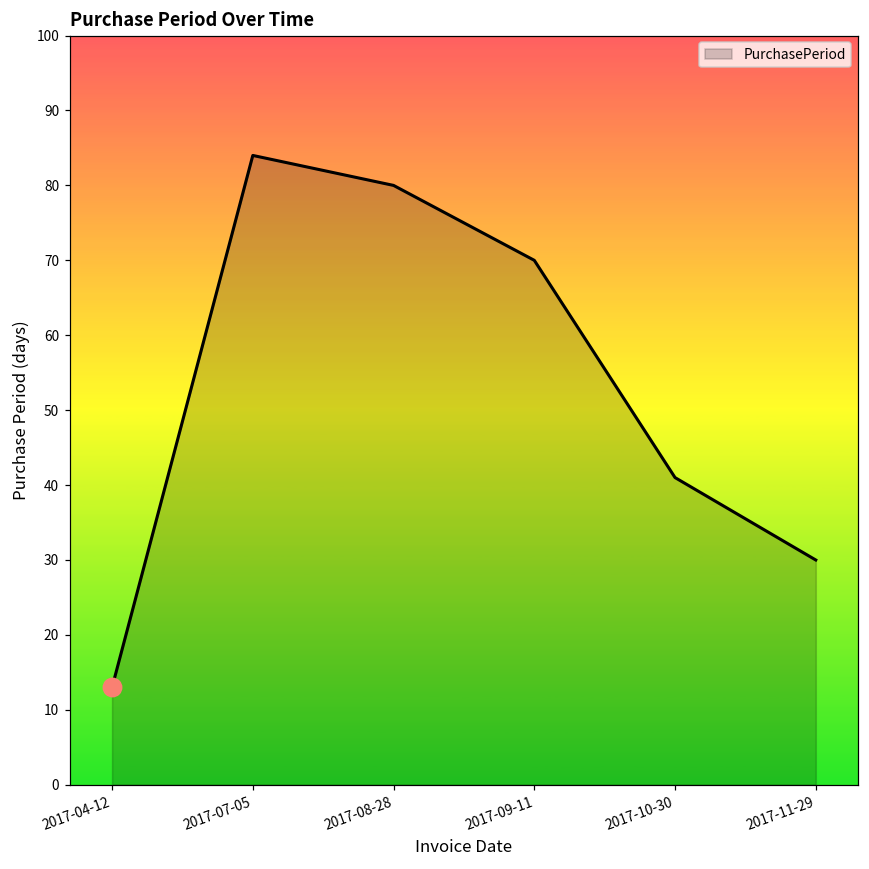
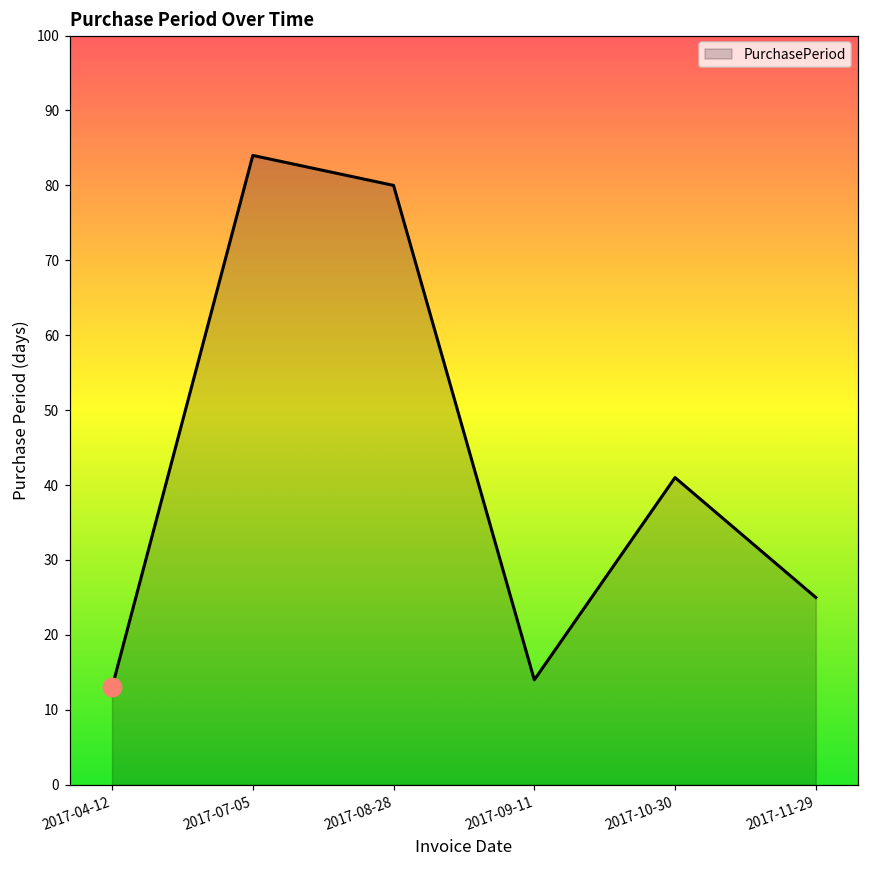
  {
    "PurchasePeriod": {
      "2017-07-05": 84,
      "2017-08-28": 80,
-     "2017-09-11": 70,
+     "2017-09-11": 14,
      "2017-10-30": 41,
-     "2017-11-29": 30
+     "2017-11-29": 25
    }
  }
